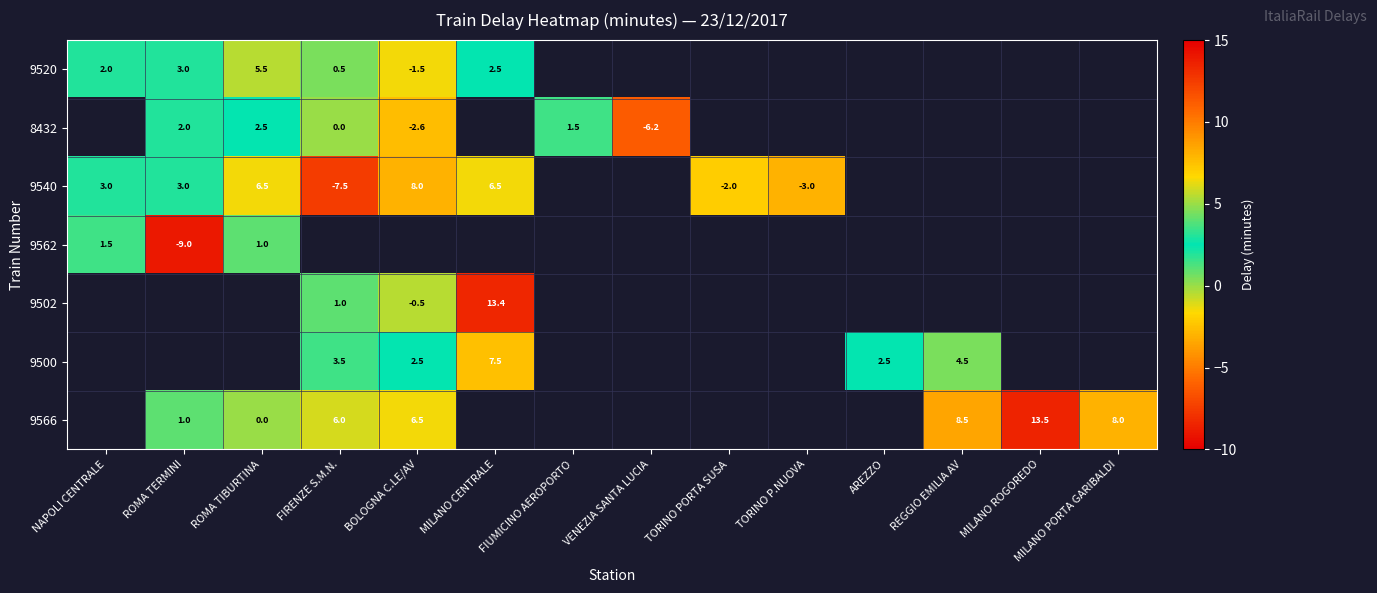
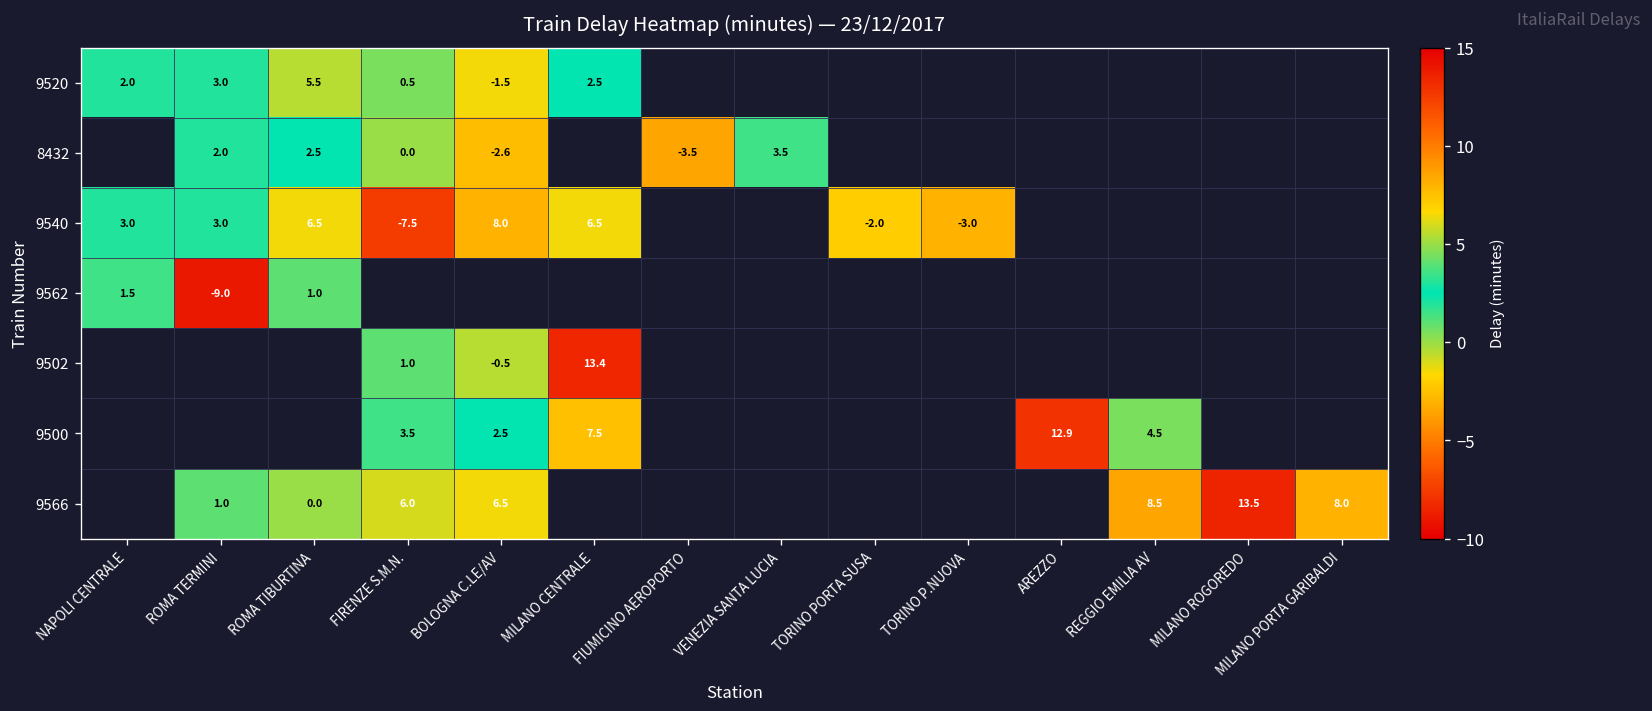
  {
    "9520": {
      "NAPOLI CENTRALE": 2.0,
      "ROMA TERMINI": 3.0,
      "ROMA TIBURTINA": 5.5,
      "FIRENZE S.M.N.": 0.5,
      "BOLOGNA C.LE/AV": -1.5,
      "MILANO CENTRALE": 2.5
    },
    "8432": {
      "ROMA TERMINI": 2.0,
      "ROMA TIBURTINA": 2.5,
      "FIRENZE S.M.N.": 0.0,
      "BOLOGNA C.LE/AV": -2.6,
-     "FIUMICINO AEROPORTO": 1.5,
-     "VENEZIA SANTA LUCIA": -6.2
+     "FIUMICINO AEROPORTO": -3.5,
+     "VENEZIA SANTA LUCIA": 3.5
    },
    "9540": {
      "NAPOLI CENTRALE": 3.0,
      "ROMA TERMINI": 3.0,
      "ROMA TIBURTINA": 6.5,
      "FIRENZE S.M.N.": -7.5,
      "BOLOGNA C.LE/AV": 8.0,
      "MILANO CENTRALE": 6.5,
      "TORINO PORTA SUSA": -2.0,
      "TORINO P.NUOVA": -3.0
    },
    "9562": {
      "NAPOLI CENTRALE": 1.5,
      "ROMA TERMINI": -9.0,
      "ROMA TIBURTINA": 1.0
    },
    "9502": {
      "FIRENZE S.M.N.": 1.0,
      "BOLOGNA C.LE/AV": -0.5,
      "MILANO CENTRALE": 13.4
    },
    "9500": {
      "FIRENZE S.M.N.": 3.5,
      "BOLOGNA C.LE/AV": 2.5,
      "MILANO CENTRALE": 7.5,
-     "AREZZO": 2.5,
+     "AREZZO": 12.9,
      "REGGIO EMILIA AV": 4.5
    },
    "9566": {
      "ROMA TERMINI": 1.0,
      "ROMA TIBURTINA": 0.0,
      "FIRENZE S.M.N.": 6.0,
      "BOLOGNA C.LE/AV": 6.5,
      "REGGIO EMILIA AV": 8.5,
      "MILANO ROGOREDO": 13.5,
      "MILANO PORTA GARIBALDI": 8.0
    }
  }
